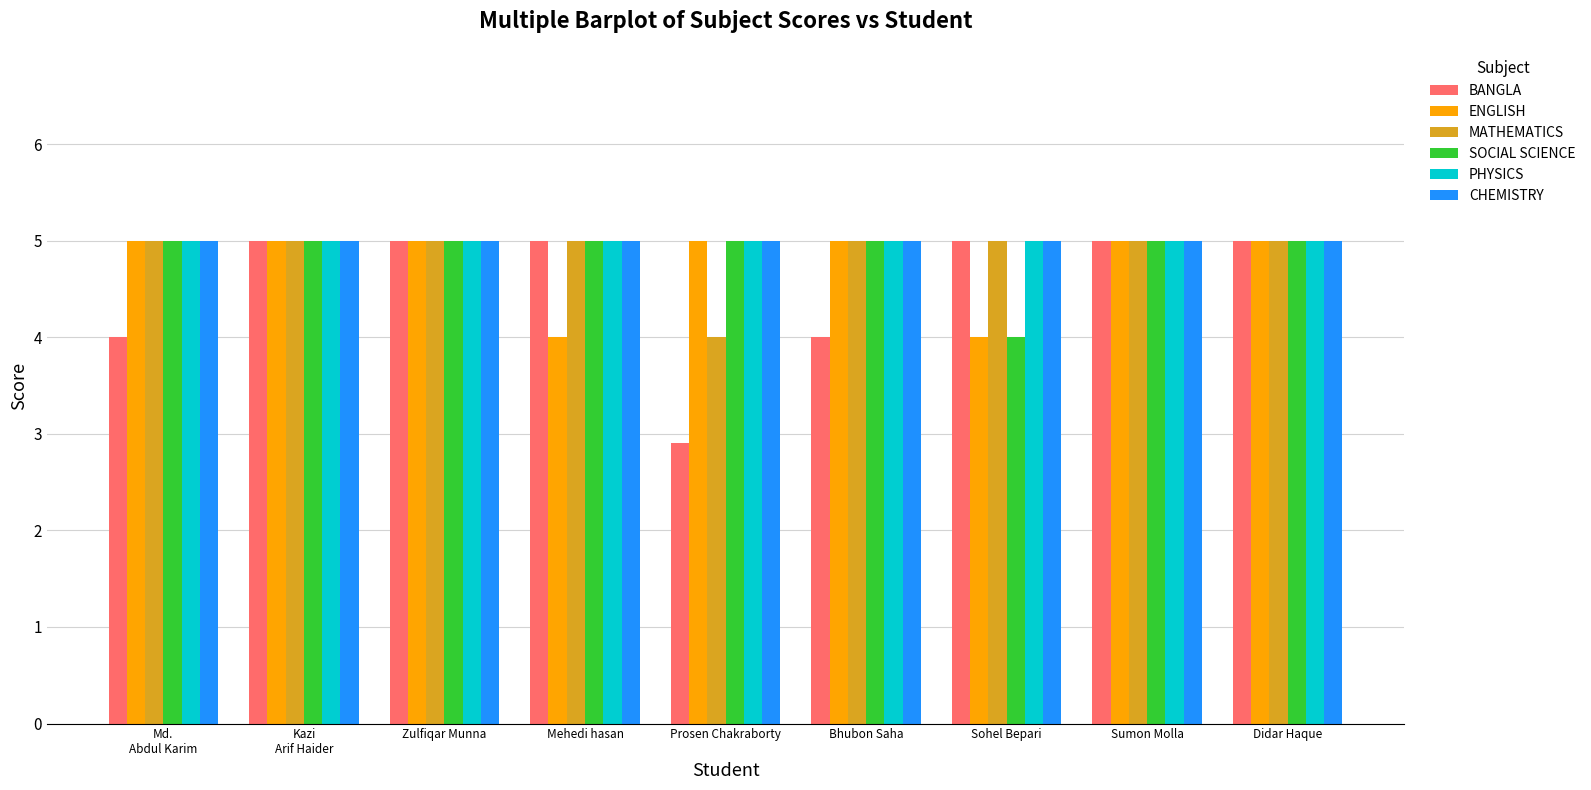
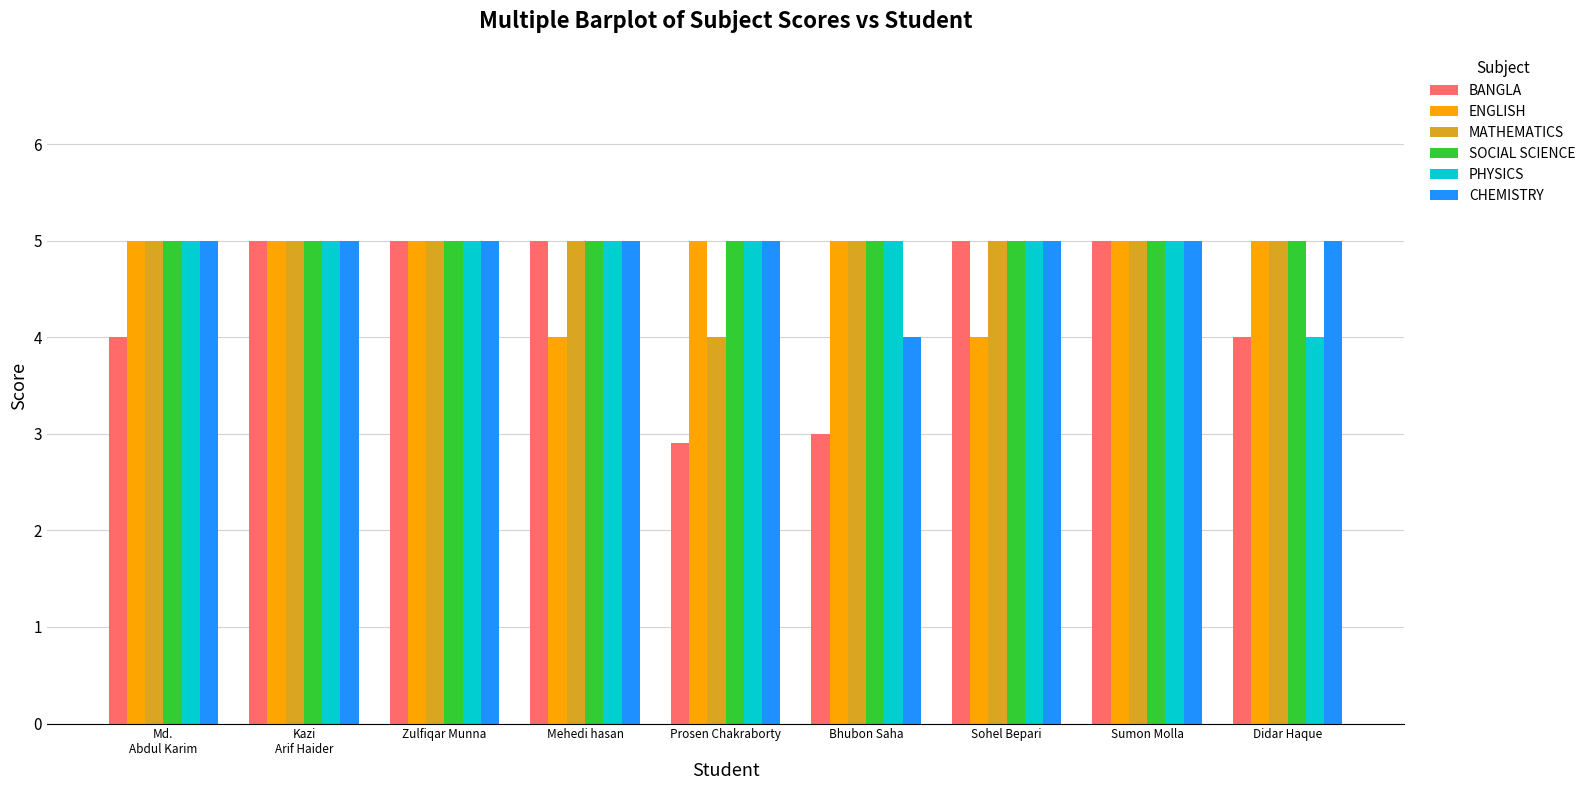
  {
    "BANGLA": {
      "Md. Abdul Karim": 4,
      "Kazi Arif Haider": 5,
      "Zulfiqar Munna": 5,
      "Mehedi hasan": 5,
      "Prosen Chakraborty": 2.9,
-     "Bhubon Saha": 4,
+     "Bhubon Saha": 3,
      "Sohel Bepari": 5,
      "Sumon Molla": 5,
-     "Didar Haque": 5
+     "Didar Haque": 4
    },
    "SOCIAL SCIENCE": {
      "Md. Abdul Karim": 5,
      "Kazi Arif Haider": 5,
      "Zulfiqar Munna": 5,
      "Mehedi hasan": 5,
      "Prosen Chakraborty": 5,
      "Bhubon Saha": 5,
-     "Sohel Bepari": 4,
+     "Sohel Bepari": 5,
      "Sumon Molla": 5,
      "Didar Haque": 5
    },
    "PHYSICS": {
      "Md. Abdul Karim": 5,
      "Kazi Arif Haider": 5,
      "Zulfiqar Munna": 5,
      "Mehedi hasan": 5,
      "Prosen Chakraborty": 5,
      "Bhubon Saha": 5,
      "Sohel Bepari": 5,
      "Sumon Molla": 5,
-     "Didar Haque": 5
+     "Didar Haque": 4
    },
    "CHEMISTRY": {
      "Md. Abdul Karim": 5,
      "Kazi Arif Haider": 5,
      "Zulfiqar Munna": 5,
      "Mehedi hasan": 5,
      "Prosen Chakraborty": 5,
-     "Bhubon Saha": 5,
+     "Bhubon Saha": 4,
      "Sohel Bepari": 5,
      "Sumon Molla": 5,
      "Didar Haque": 5
    }
  }
